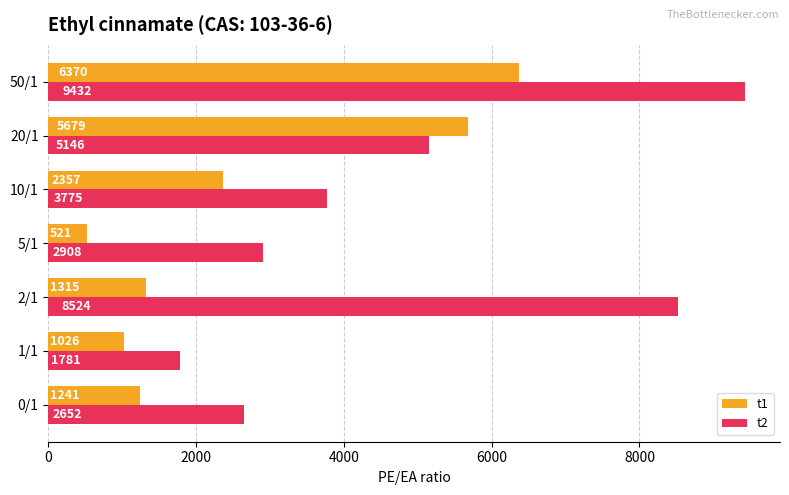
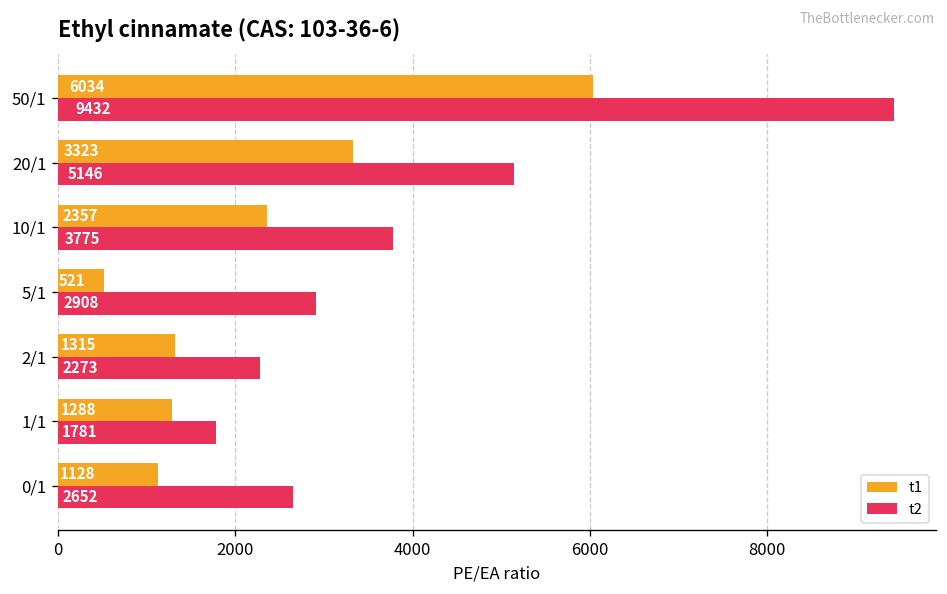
  {
    "t1": {
-     "50/1": 6370,
-     "20/1": 5679,
+     "50/1": 6034,
+     "20/1": 3323,
      "10/1": 2357,
      "5/1": 521,
      "2/1": 1315,
-     "1/1": 1026,
-     "0/1": 1241
+     "1/1": 1288,
+     "0/1": 1128
    },
    "t2": {
      "50/1": 9432,
      "20/1": 5146,
      "10/1": 3775,
      "5/1": 2908,
-     "2/1": 8524,
+     "2/1": 2273,
      "1/1": 1781,
      "0/1": 2652
    }
  }
